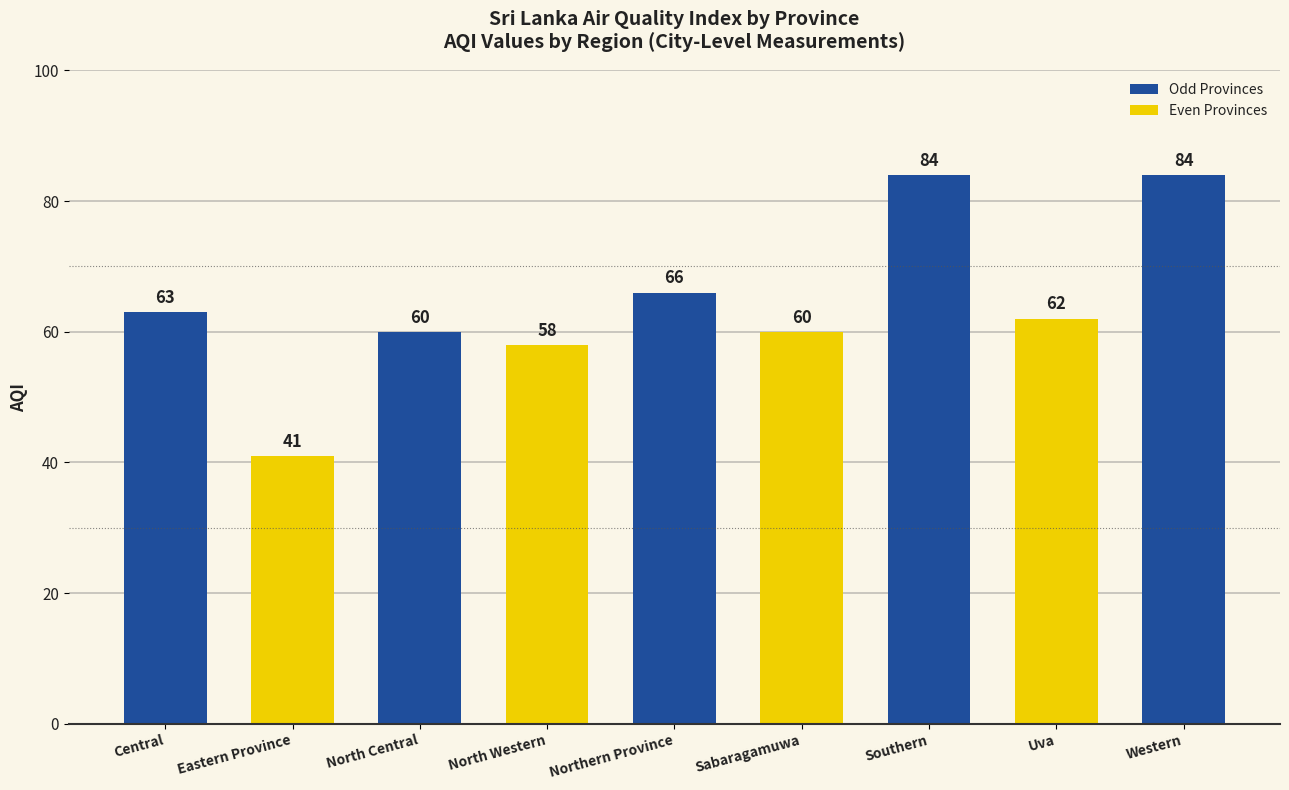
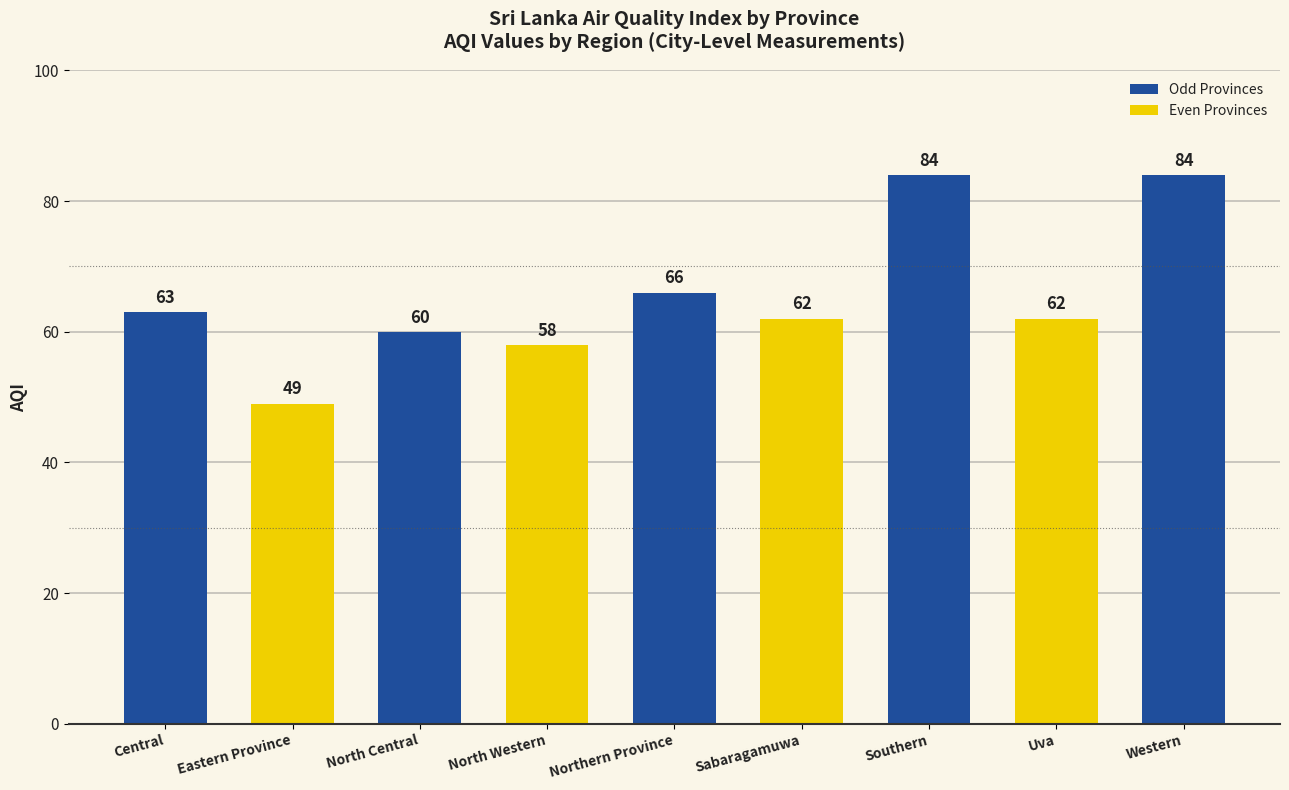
  {
    "Central": 63,
-   "Eastern Province": 41,
+   "Eastern Province": 49,
    "North Central": 60,
    "North Western": 58,
    "Northern Province": 66,
-   "Sabaragamuwa": 60,
+   "Sabaragamuwa": 62,
    "Southern": 84,
    "Uva": 62,
    "Western": 84
  }
